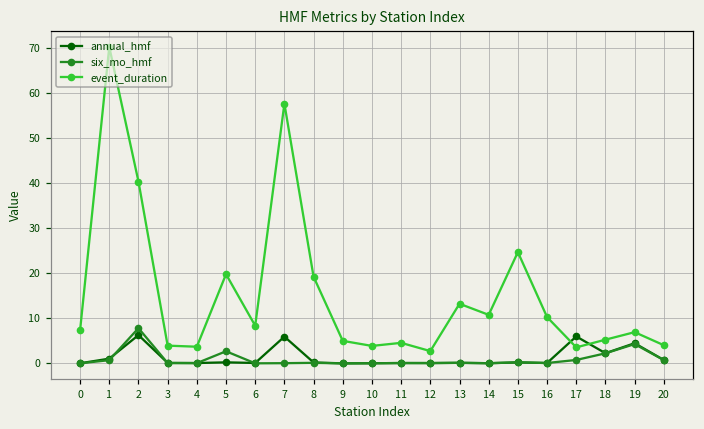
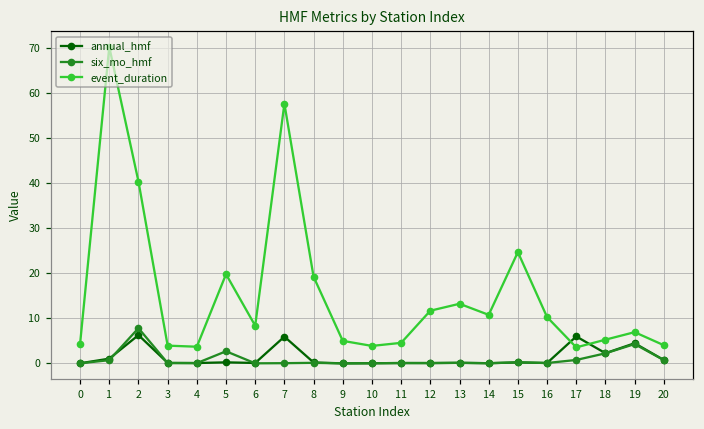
  {
    "annual_hmf": {
      "2": 6,
      "5": 0,
      "7": 6,
      "17": 6
    },
    "six_mo_hmf": {
      "2": 8,
      "5": 3,
      "7": 0,
      "17": 1
    },
    "event_duration": {
-     "0": 7,
+     "0": 4,
      "2": 40,
      "3": 4,
      "4": 4,
      "5": 20,
      "6": 8,
      "7": 58,
      "8": 19,
      "9": 5,
      "10": 4,
      "11": 5,
-     "12": 3,
+     "12": 12,
      "13": 13,
      "14": 11,
      "15": 25,
      "16": 10,
      "17": 4,
      "18": 5,
      "19": 7,
      "20": 4
    }
  }
